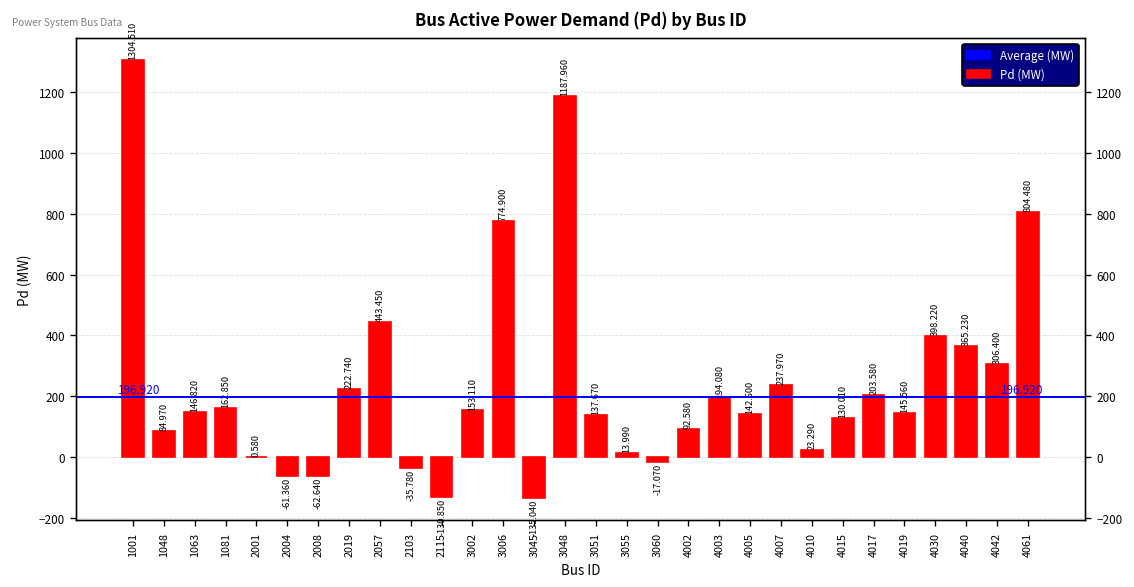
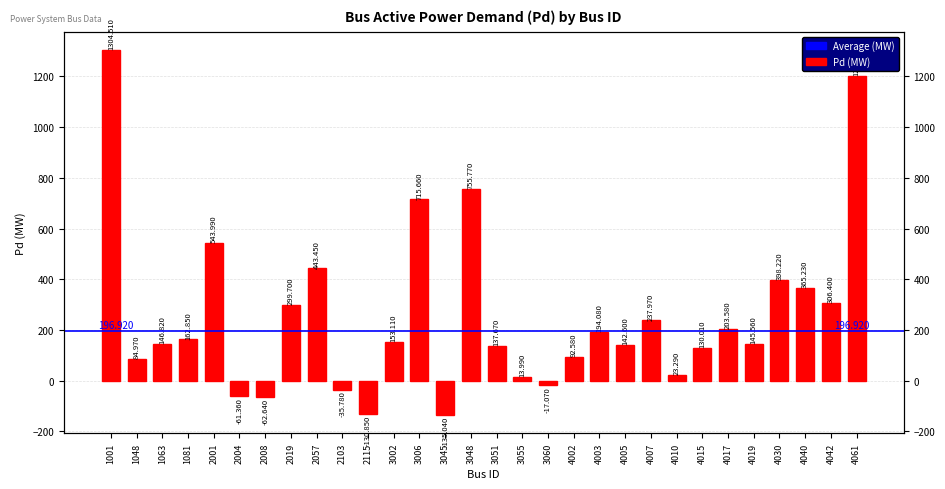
  {
    "1001": 1304.510,
    "1048": 84.970,
    "1063": 146.820,
    "1081": 162.850,
-   "2001": 0.580,
+   "2001": 543.990,
    "2004": -61.360,
    "2008": -62.640,
-   "2019": 222.740,
+   "2019": 299.700,
    "2057": 443.450,
    "2103": -35.780,
    "2115": -130.850,
    "3002": 153.110,
-   "3006": 774.900,
+   "3006": 715.660,
    "3045": -135.040,
-   "3048": 1187.960,
+   "3048": 755.770,
    "3051": 137.670,
    "3055": 13.990,
    "3060": -17.070,
    "4002": 92.580,
    "4003": 194.080,
    "4005": 142.600,
    "4007": 237.970,
    "4010": 23.290,
    "4015": 130.010,
    "4017": 203.580,
    "4019": 145.560,
    "4030": 398.220,
    "4040": 365.230,
    "4042": 306.400,
-   "4061": 800
+   "4061": 1200
  }
